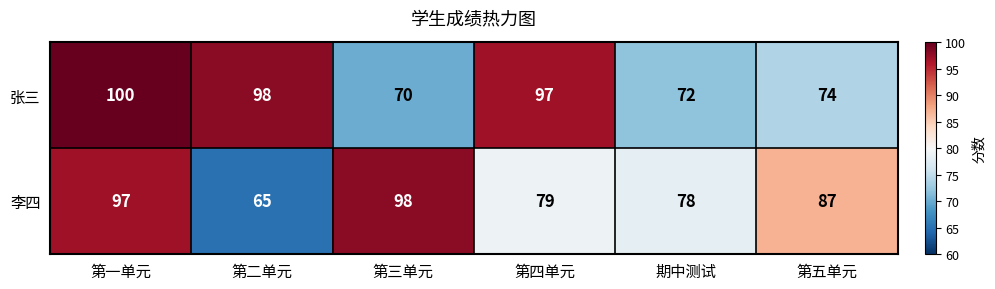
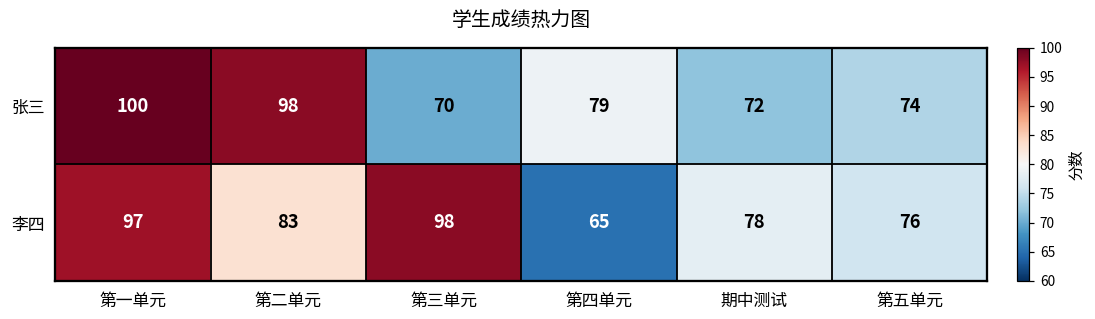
  {
    "张三": {
      "第一单元": 100,
      "第二单元": 98,
      "第三单元": 70,
-     "第四单元": 97,
+     "第四单元": 79,
      "期中测试": 72,
      "第五单元": 74
    },
    "李四": {
      "第一单元": 97,
-     "第二单元": 65,
+     "第二单元": 83,
      "第三单元": 98,
-     "第四单元": 79,
+     "第四单元": 65,
      "期中测试": 78,
-     "第五单元": 87
+     "第五单元": 76
    }
  }
